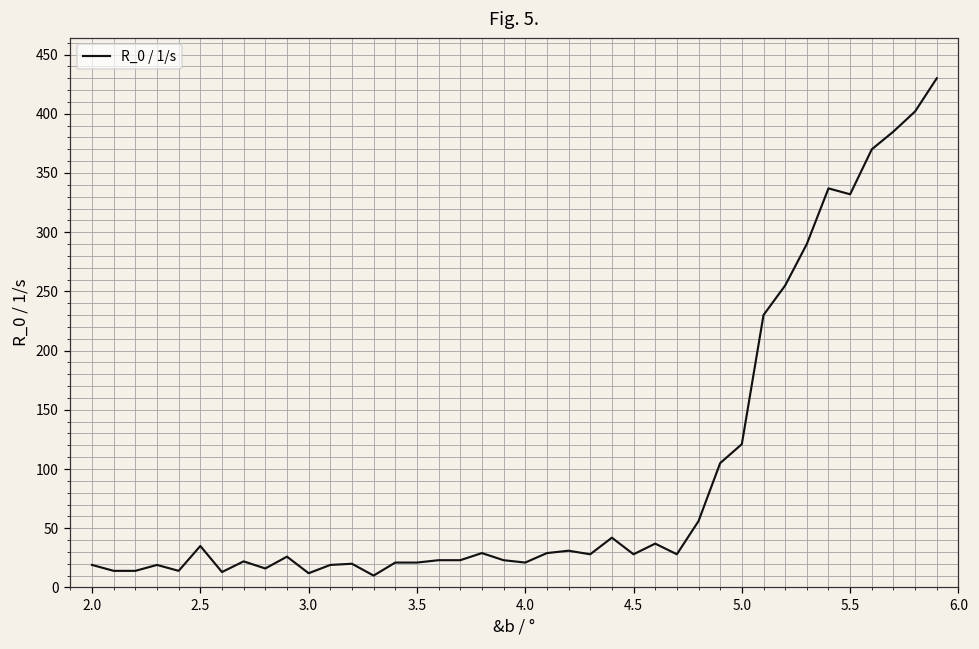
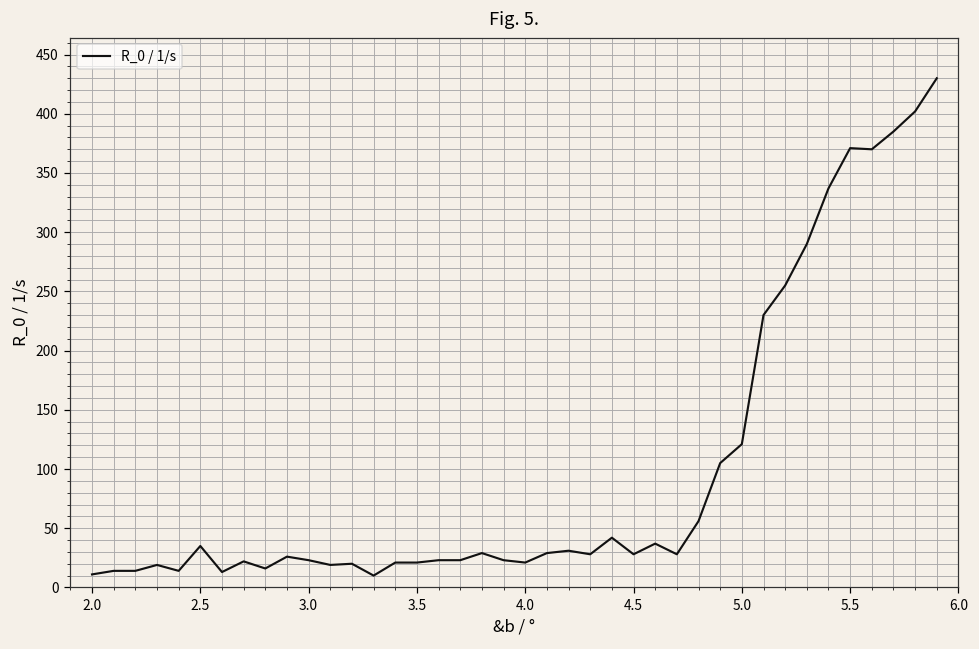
  {
-   "2.0": 19,
+   "2.0": 11,
    "2.5": 35,
-   "3.0": 12,
+   "3.0": 23,
    "3.5": 21,
    "4.0": 21,
    "4.5": 28,
    "5.0": 121,
-   "5.5": 332
+   "5.5": 371
  }
